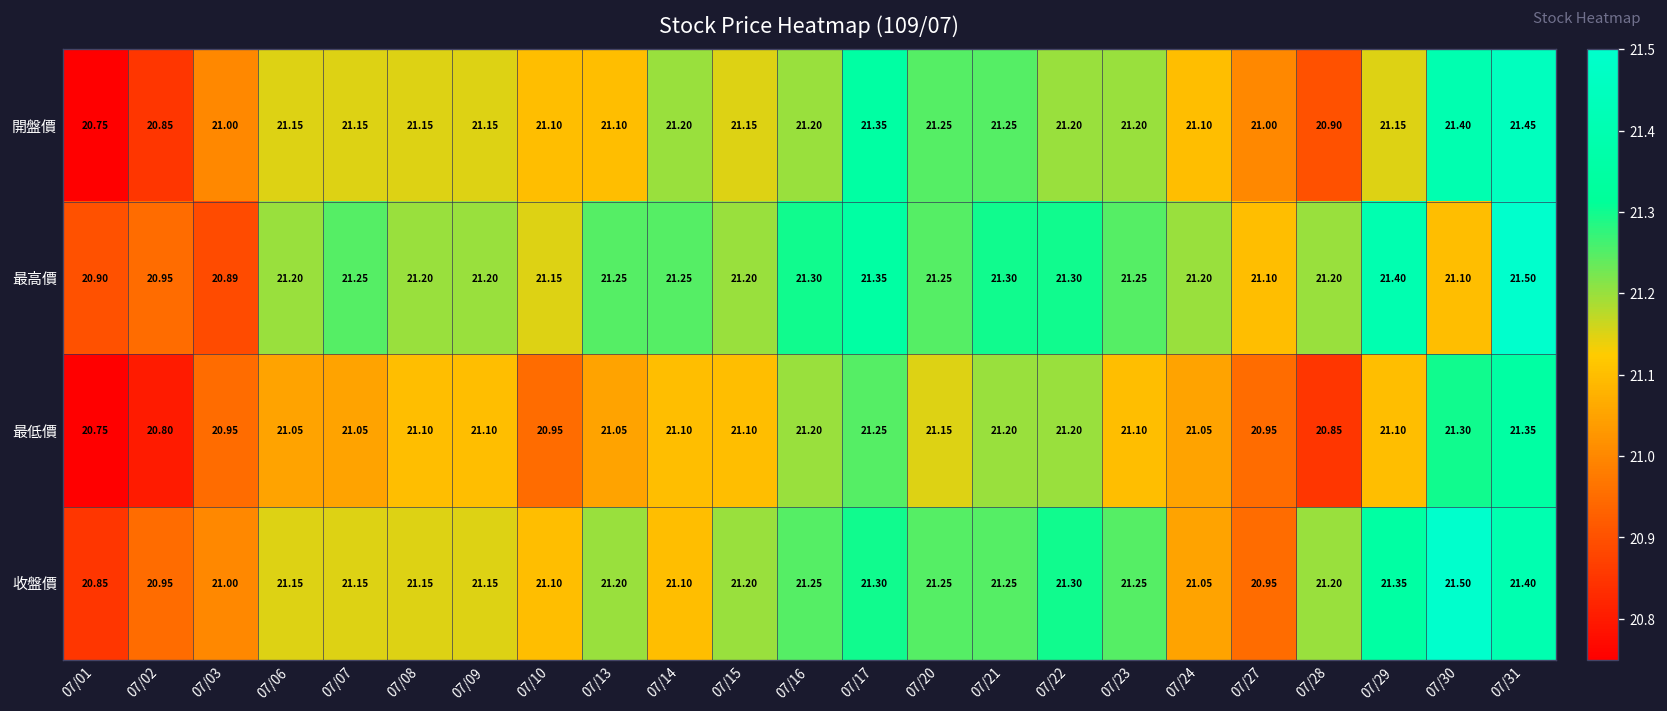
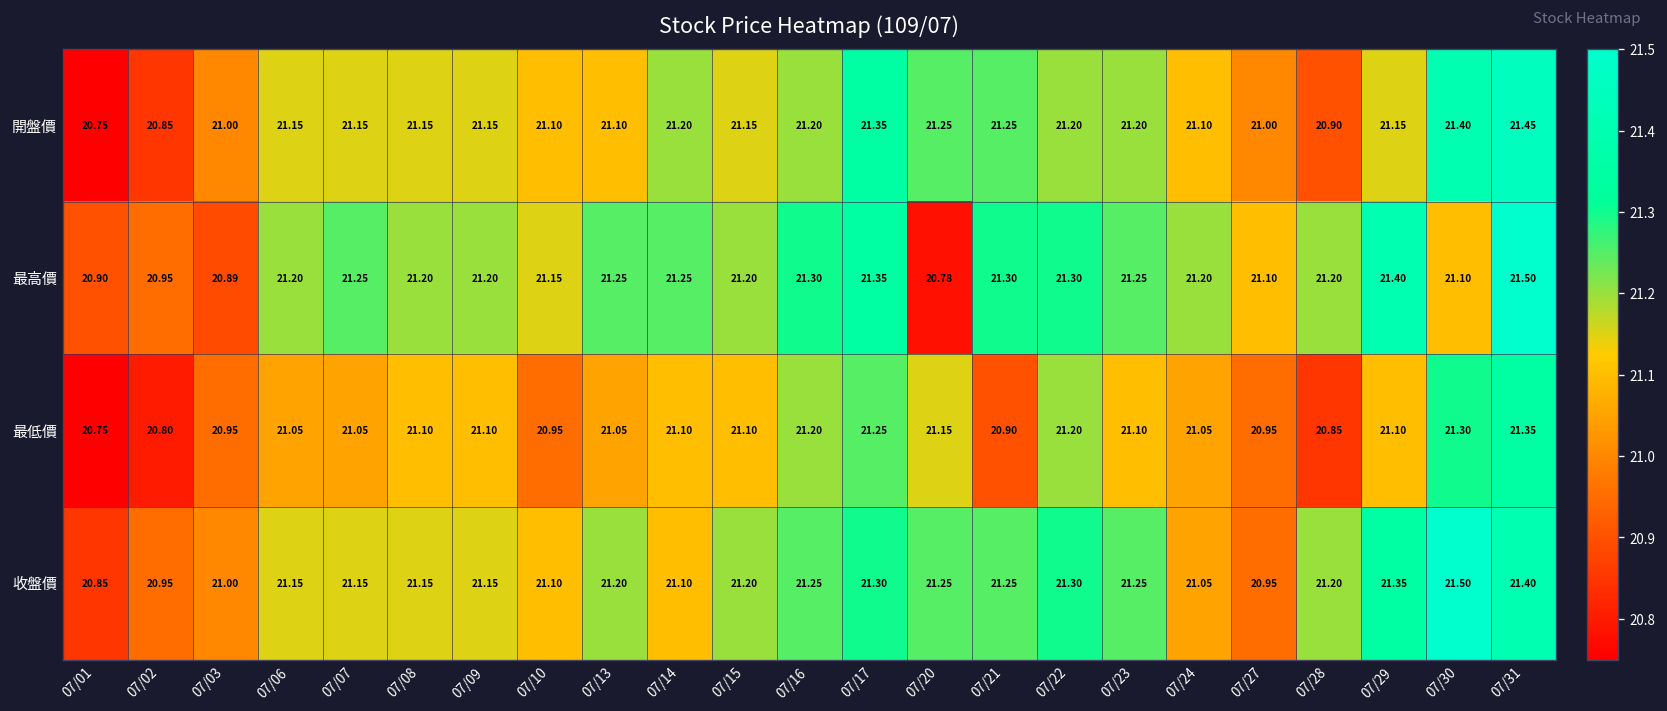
  {
    "開盤價": {
      "07/01": 20.75,
      "07/02": 20.85,
      "07/03": 21.00,
      "07/06": 21.15,
      "07/07": 21.15,
      "07/08": 21.15,
      "07/09": 21.15,
      "07/10": 21.10,
      "07/13": 21.10,
      "07/14": 21.20,
      "07/15": 21.15,
      "07/16": 21.20,
      "07/17": 21.35,
      "07/20": 21.25,
      "07/21": 21.25,
      "07/22": 21.20,
      "07/23": 21.20,
      "07/24": 21.10,
      "07/27": 21.00,
      "07/28": 20.90,
      "07/29": 21.15,
      "07/30": 21.40,
      "07/31": 21.45
    },
    "最高價": {
      "07/01": 20.90,
      "07/02": 20.95,
      "07/03": 20.89,
      "07/06": 21.20,
      "07/07": 21.25,
      "07/08": 21.20,
      "07/09": 21.20,
      "07/10": 21.15,
      "07/13": 21.25,
      "07/14": 21.25,
      "07/15": 21.20,
      "07/16": 21.30,
      "07/17": 21.35,
-     "07/20": 21.25,
+     "07/20": 20.78,
      "07/21": 21.30,
      "07/22": 21.30,
      "07/23": 21.25,
      "07/24": 21.20,
      "07/27": 21.10,
      "07/28": 21.20,
      "07/29": 21.40,
      "07/30": 21.10,
      "07/31": 21.50
    },
    "最低價": {
      "07/01": 20.75,
      "07/02": 20.80,
      "07/03": 20.95,
      "07/06": 21.05,
      "07/07": 21.05,
      "07/08": 21.10,
      "07/09": 21.10,
      "07/10": 20.95,
      "07/13": 21.05,
      "07/14": 21.10,
      "07/15": 21.10,
      "07/16": 21.20,
      "07/17": 21.25,
      "07/20": 21.15,
-     "07/21": 21.20,
+     "07/21": 20.90,
      "07/22": 21.20,
      "07/23": 21.10,
      "07/24": 21.05,
      "07/27": 20.95,
      "07/28": 20.85,
      "07/29": 21.10,
      "07/30": 21.30,
      "07/31": 21.35
    },
    "收盤價": {
      "07/01": 20.85,
      "07/02": 20.95,
      "07/03": 21.00,
      "07/06": 21.15,
      "07/07": 21.15,
      "07/08": 21.15,
      "07/09": 21.15,
      "07/10": 21.10,
      "07/13": 21.20,
      "07/14": 21.10,
      "07/15": 21.20,
      "07/16": 21.25,
      "07/17": 21.30,
      "07/20": 21.25,
      "07/21": 21.25,
      "07/22": 21.30,
      "07/23": 21.25,
      "07/24": 21.05,
      "07/27": 20.95,
      "07/28": 21.20,
      "07/29": 21.35,
      "07/30": 21.50,
      "07/31": 21.40
    }
  }
